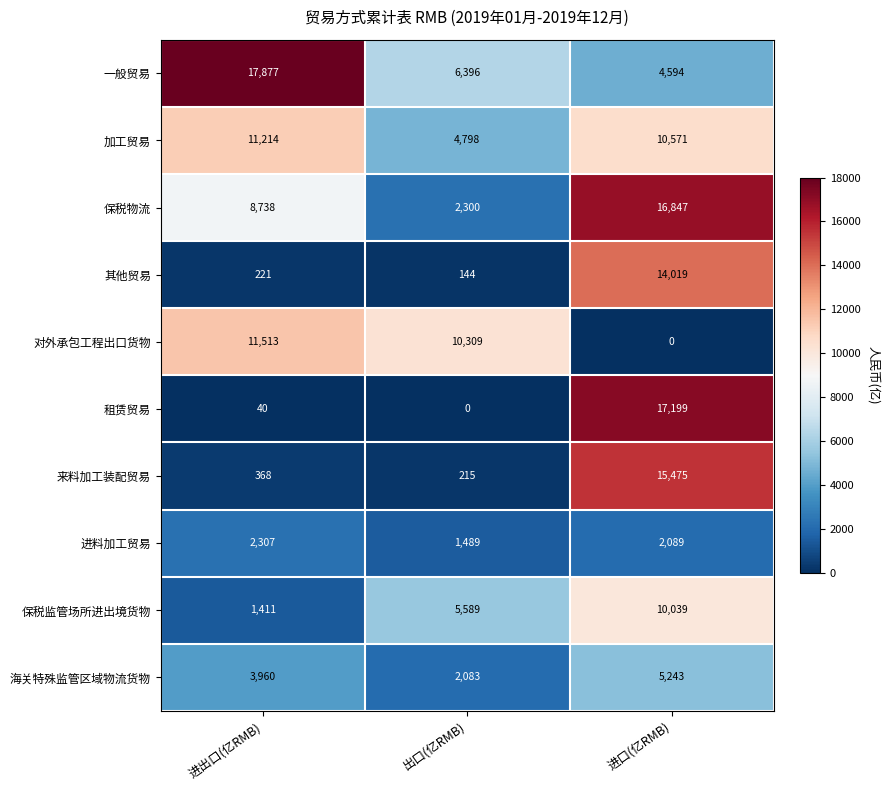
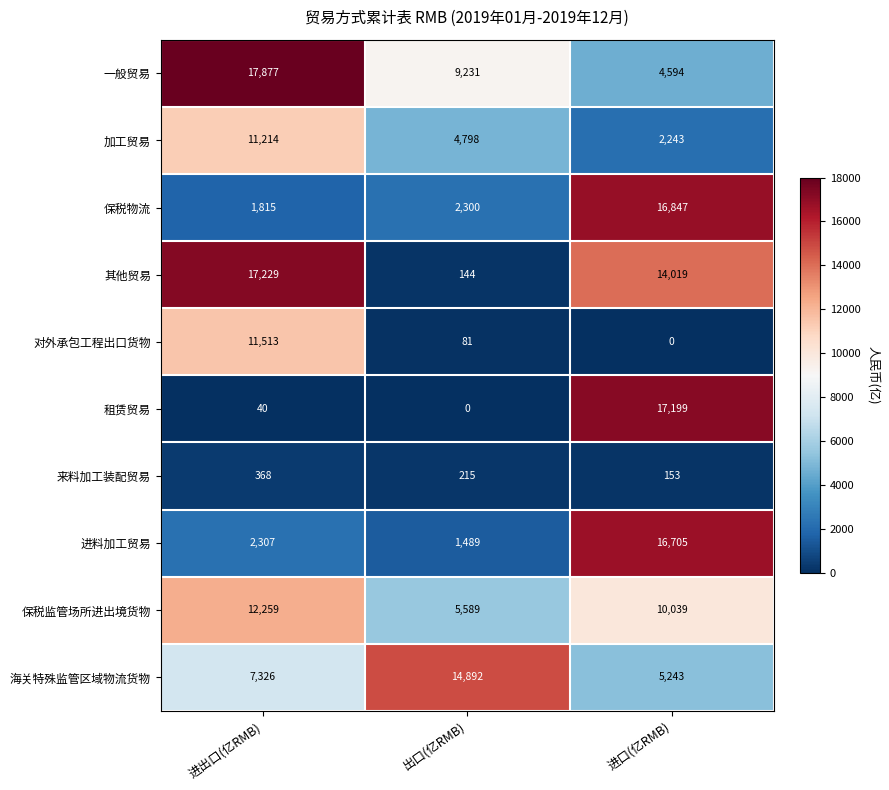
  {
    "一般贸易": {
      "进出口(亿RMB)": "17,877",
-     "出口(亿RMB)": "6,396",
+     "出口(亿RMB)": "9,231",
      "进口(亿RMB)": "4,594"
    },
    "加工贸易": {
      "进出口(亿RMB)": "11,214",
      "出口(亿RMB)": "4,798",
-     "进口(亿RMB)": "10,571"
+     "进口(亿RMB)": "2,243"
    },
    "保税物流": {
-     "进出口(亿RMB)": "8,738",
+     "进出口(亿RMB)": "1,815",
      "出口(亿RMB)": "2,300",
      "进口(亿RMB)": "16,847"
    },
    "其他贸易": {
-     "进出口(亿RMB)": "221",
+     "进出口(亿RMB)": "17,229",
      "出口(亿RMB)": "144",
      "进口(亿RMB)": "14,019"
    },
    "对外承包工程出口货物": {
      "进出口(亿RMB)": "11,513",
-     "出口(亿RMB)": "10,309",
+     "出口(亿RMB)": "81",
      "进口(亿RMB)": "0"
    },
    "租赁贸易": {
      "进出口(亿RMB)": "40",
      "出口(亿RMB)": "0",
      "进口(亿RMB)": "17,199"
    },
    "来料加工装配贸易": {
      "进出口(亿RMB)": "368",
      "出口(亿RMB)": "215",
-     "进口(亿RMB)": "15,475"
+     "进口(亿RMB)": "153"
    },
    "进料加工贸易": {
      "进出口(亿RMB)": "2,307",
      "出口(亿RMB)": "1,489",
-     "进口(亿RMB)": "2,089"
+     "进口(亿RMB)": "16,705"
    },
    "保税监管场所进出境货物": {
-     "进出口(亿RMB)": "1,411",
+     "进出口(亿RMB)": "12,259",
      "出口(亿RMB)": "5,589",
      "进口(亿RMB)": "10,039"
    },
    "海关特殊监管区域物流货物": {
-     "进出口(亿RMB)": "3,960",
-     "出口(亿RMB)": "2,083",
+     "进出口(亿RMB)": "7,326",
+     "出口(亿RMB)": "14,892",
      "进口(亿RMB)": "5,243"
    }
  }
